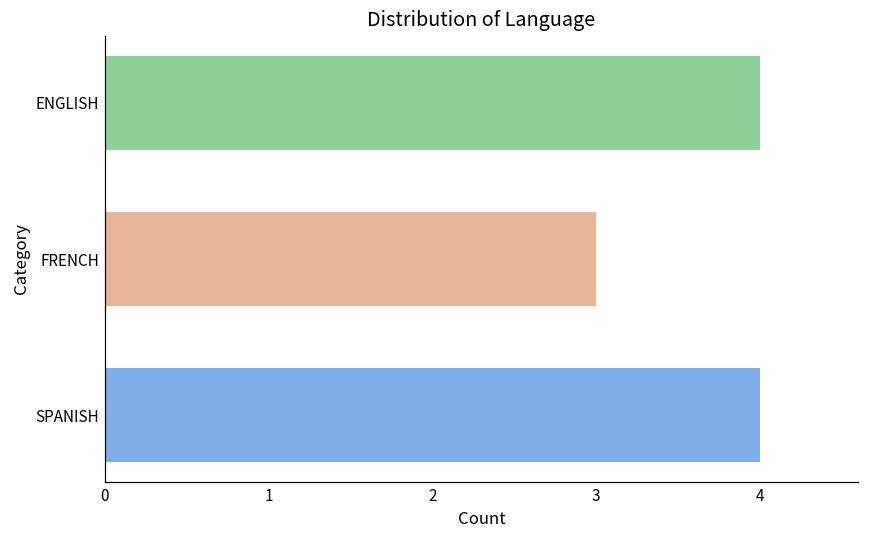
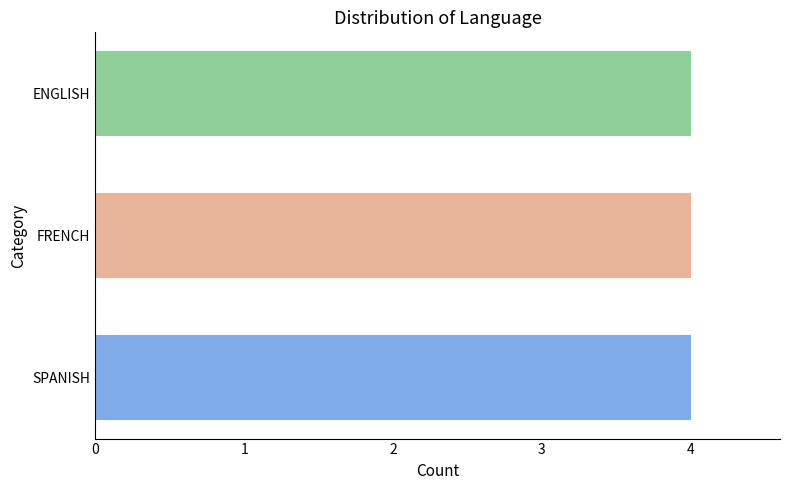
  {
    "ENGLISH": 4,
-   "FRENCH": 3,
+   "FRENCH": 4,
    "SPANISH": 4
  }
